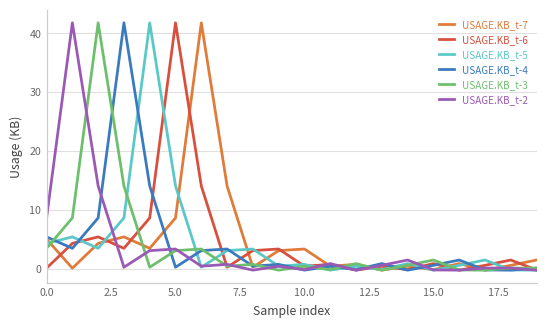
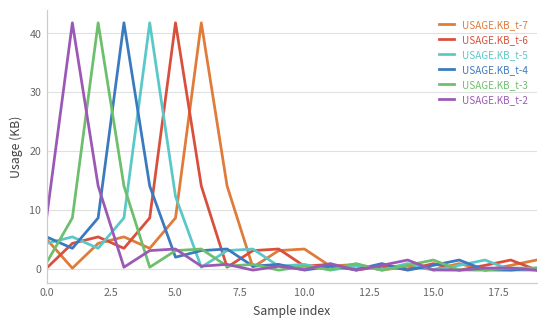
  {
    "USAGE.KB_t-5": {
      "0.0": 4,
-     "5.0": 14
+     "5.0": 12
    },
    "USAGE.KB_t-4": {
-     "5.0": 0
+     "5.0": 2
    },
    "USAGE.KB_t-3": {
-     "0.0": 3,
+     "0.0": 1,
      "15.0": 1
    },
    "USAGE.KB_t-2": {
      "0.0": 9
    }
  }
